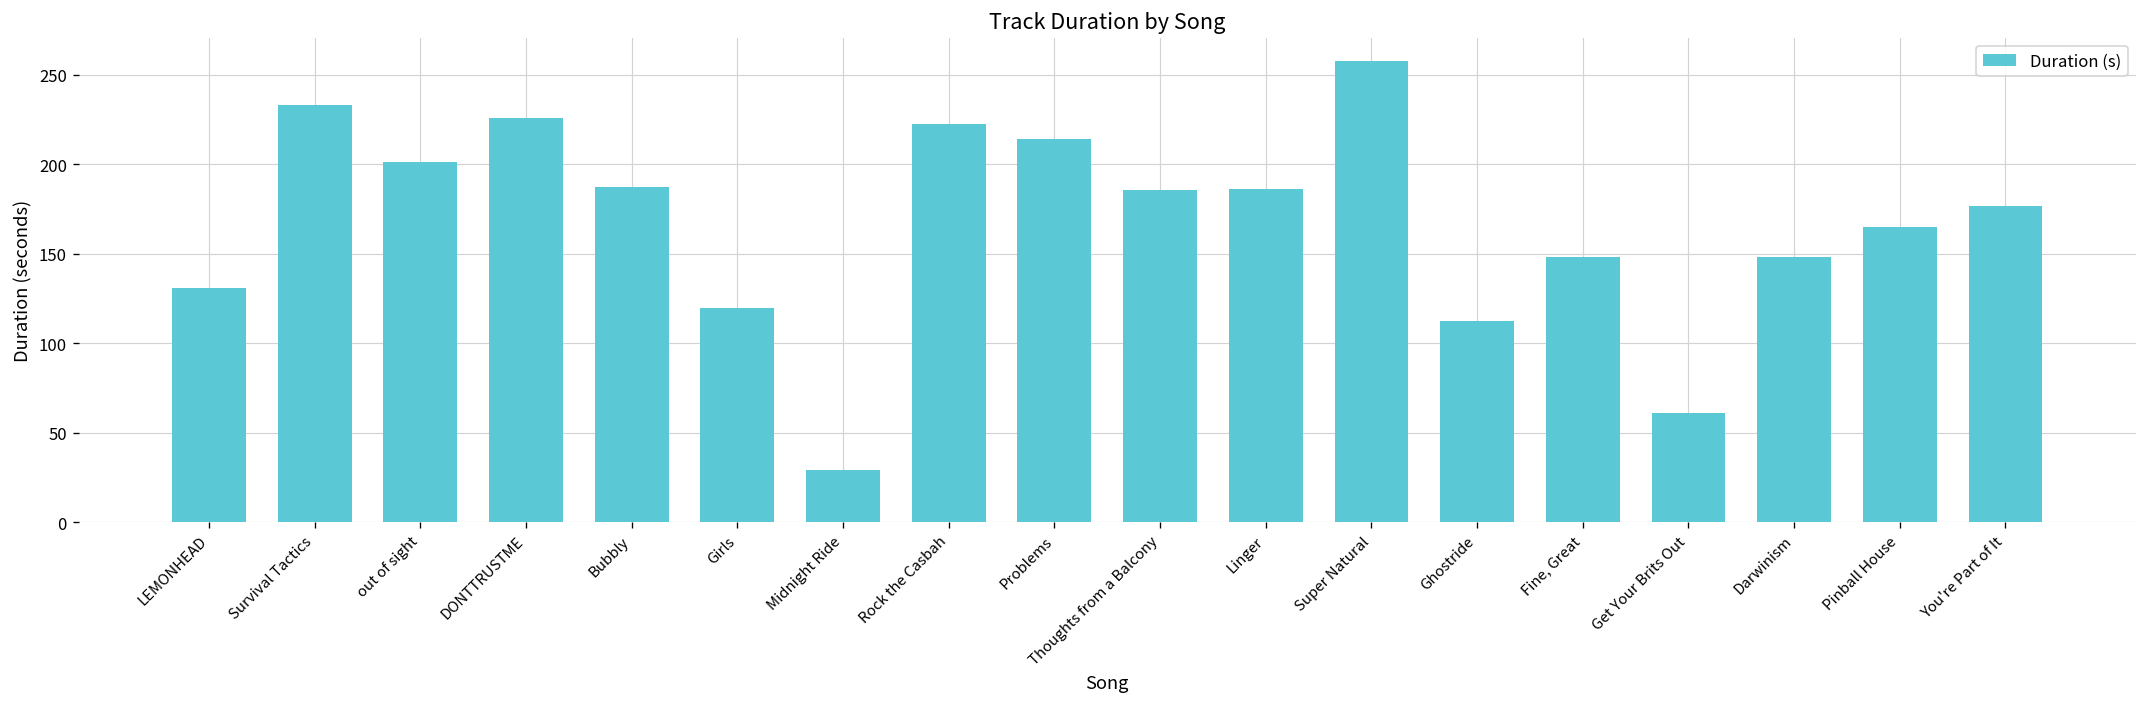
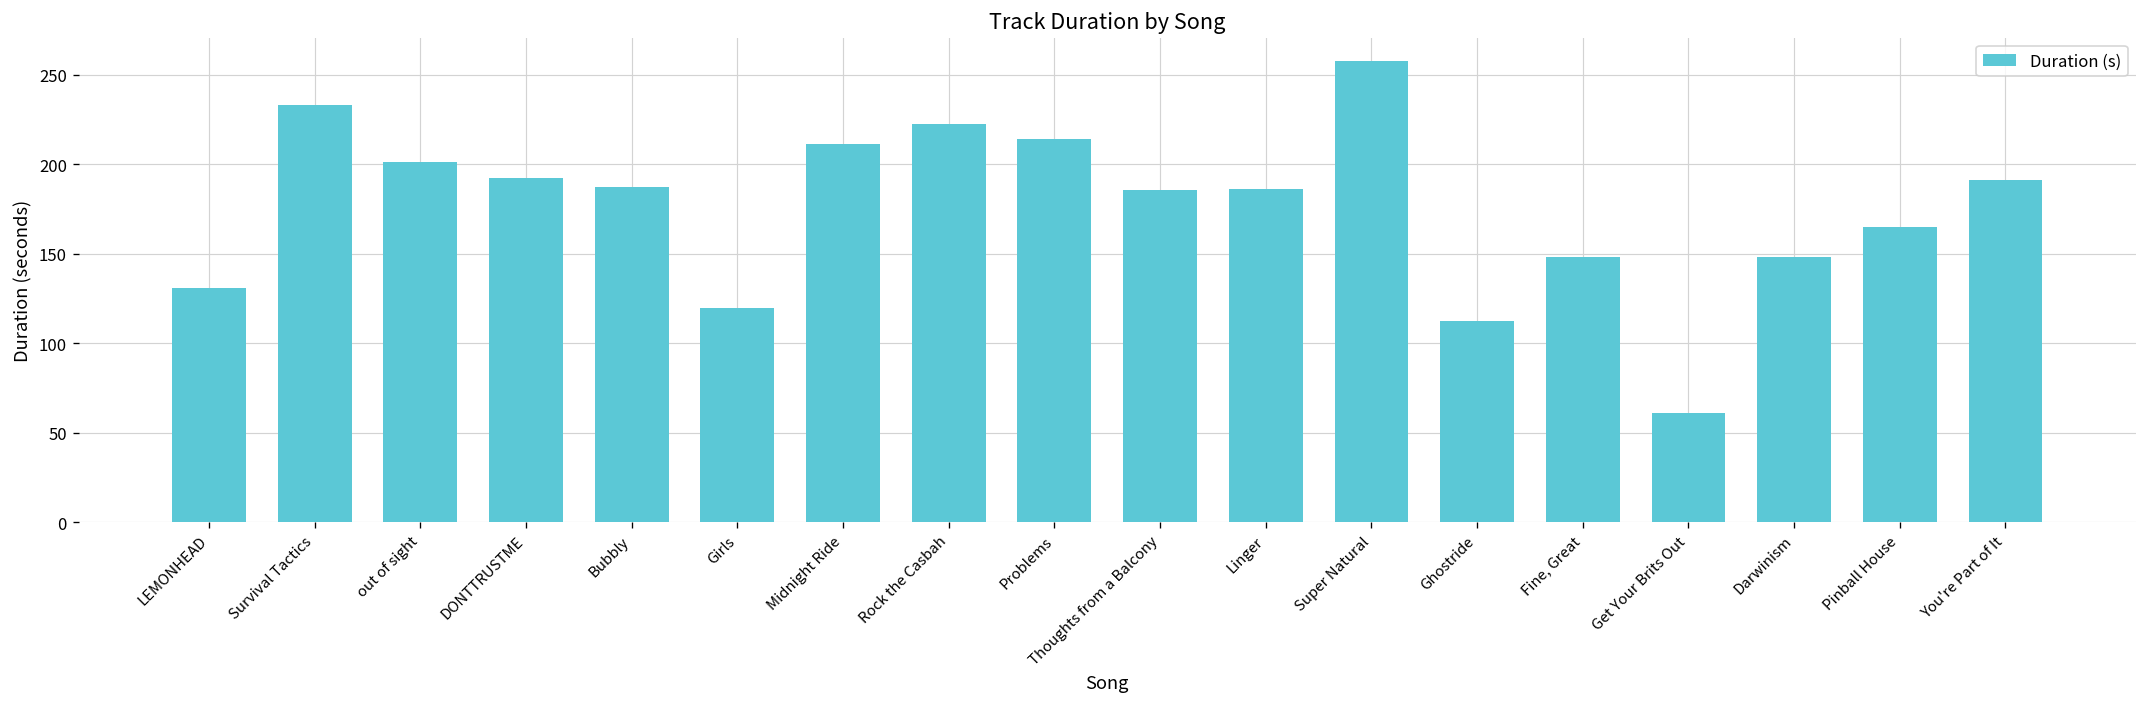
  {
    "LEMONHEAD": 131,
    "Survival Tactics": 233,
    "out of sight": 201,
-   "DONTTRUSTME": 226,
+   "DONTTRUSTME": 193,
    "Bubbly": 187,
    "Girls": 120,
-   "Midnight Ride": 29,
+   "Midnight Ride": 212,
    "Rock the Casbah": 222,
    "Problems": 214,
    "Thoughts from a Balcony": 186,
    "Linger": 186,
    "Super Natural": 258,
    "Ghostride": 112,
    "Fine, Great": 148,
    "Get Your Brits Out": 61,
    "Darwinism": 148,
    "Pinball House": 165,
-   "You're Part of It": 177
+   "You're Part of It": 191
  }
